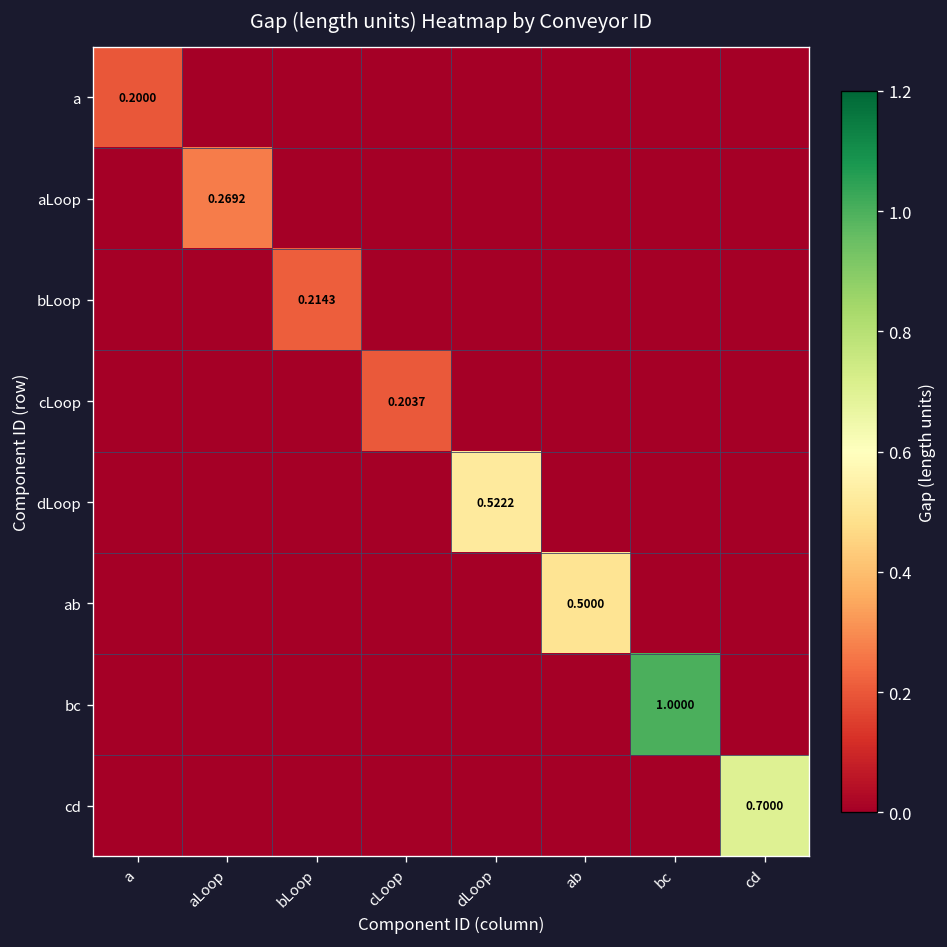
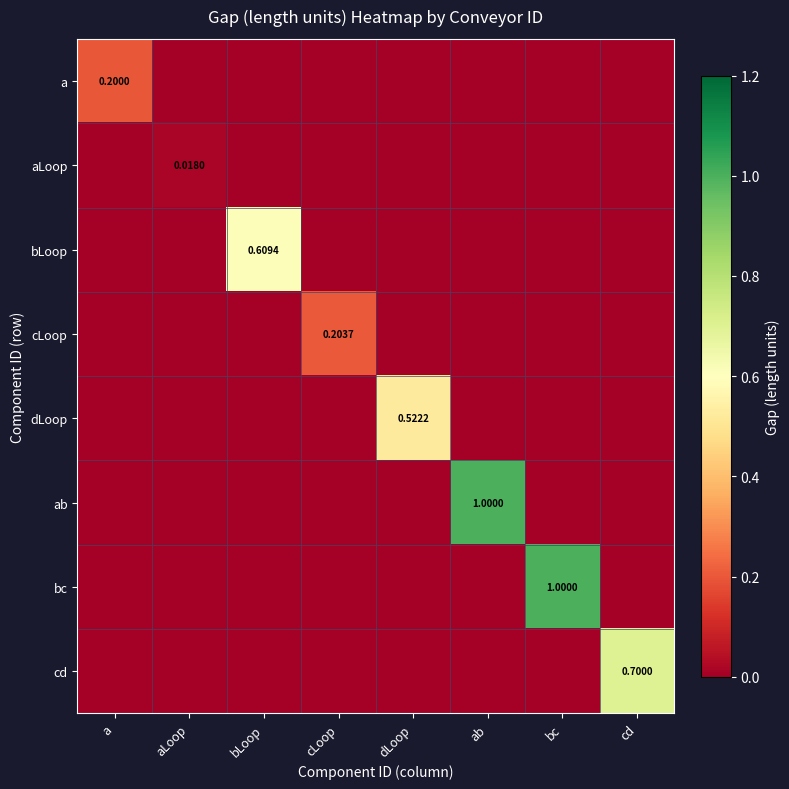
  {
    "a": {
      "a": 0.2000
    },
    "aLoop": {
-     "aLoop": 0.2692
+     "aLoop": 0.0180
    },
    "bLoop": {
-     "bLoop": 0.2143
+     "bLoop": 0.6094
    },
    "cLoop": {
      "cLoop": 0.2037
    },
    "dLoop": {
      "dLoop": 0.5222
    },
    "ab": {
-     "ab": 0.5000
+     "ab": 1.0000
    },
    "bc": {
      "bc": 1.0000
    },
    "cd": {
      "cd": 0.7000
    }
  }
